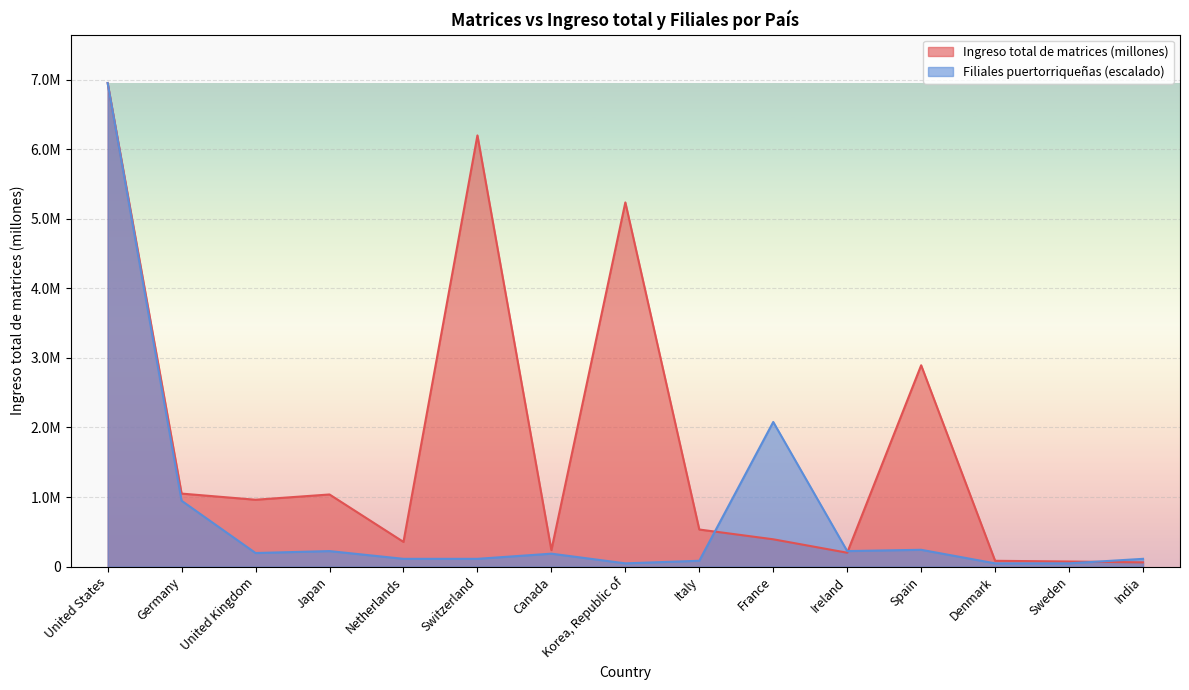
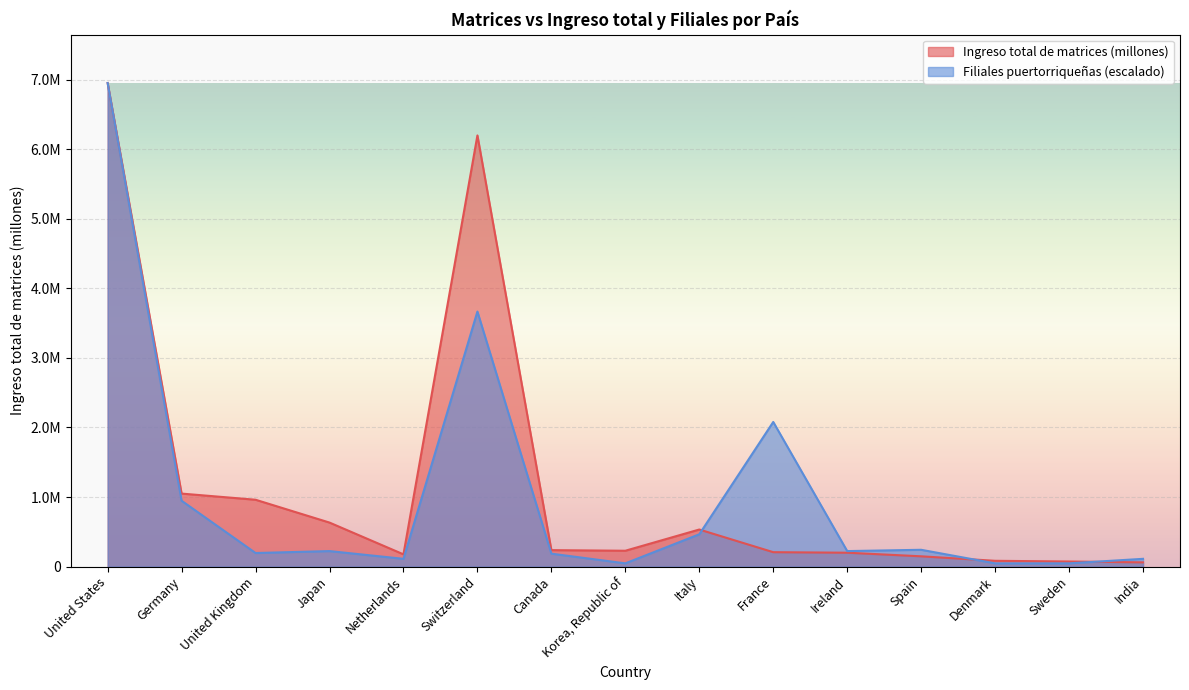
  {
    "Ingreso total de matrices (millones)": {
      "Germany": 1000000,
      "United Kingdom": 1000000,
-     "Japan": 1000000,
-     "Netherlands": 400000,
+     "Japan": 600000,
+     "Netherlands": 200000,
      "Switzerland": 6200000,
      "Canada": 200000,
-     "Korea, Republic of": 5200000,
+     "Korea, Republic of": 200000,
      "Italy": 500000,
-     "France": 400000,
-     "Spain": 2900000,
+     "France": 200000,
+     "Spain": 100000,
      "India": 100000
    },
    "Filiales puertorriqueñas (escalado)": {
      "Germany": 900000,
      "United Kingdom": 200000,
      "Japan": 200000,
      "Netherlands": 100000,
-     "Switzerland": 100000,
+     "Switzerland": 3700000,
      "Canada": 200000,
      "Korea, Republic of": 0,
-     "Italy": 100000,
+     "Italy": 500000,
      "France": 2100000,
      "Spain": 200000,
      "India": 100000
    }
  }
